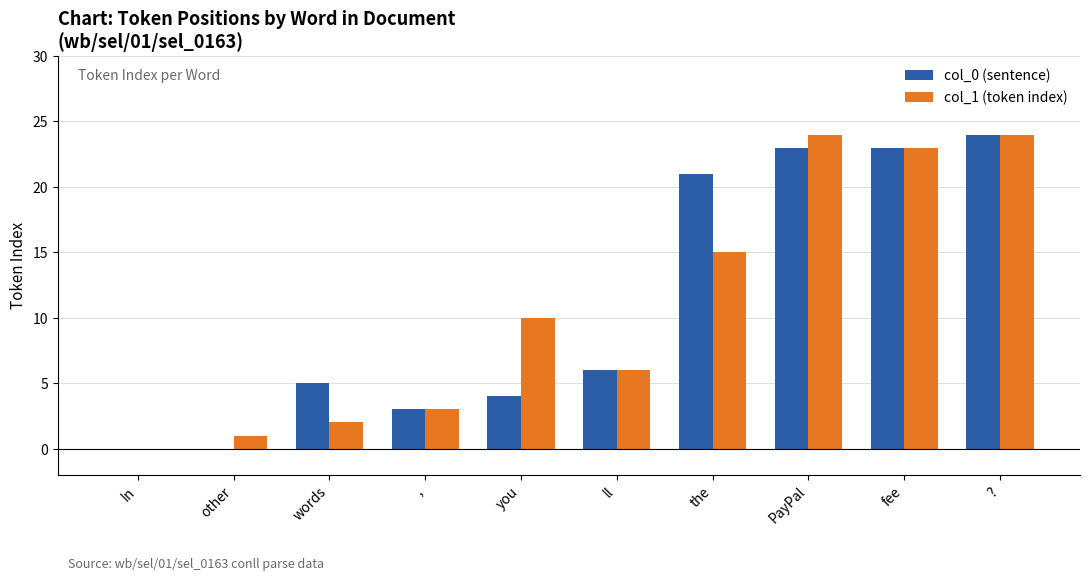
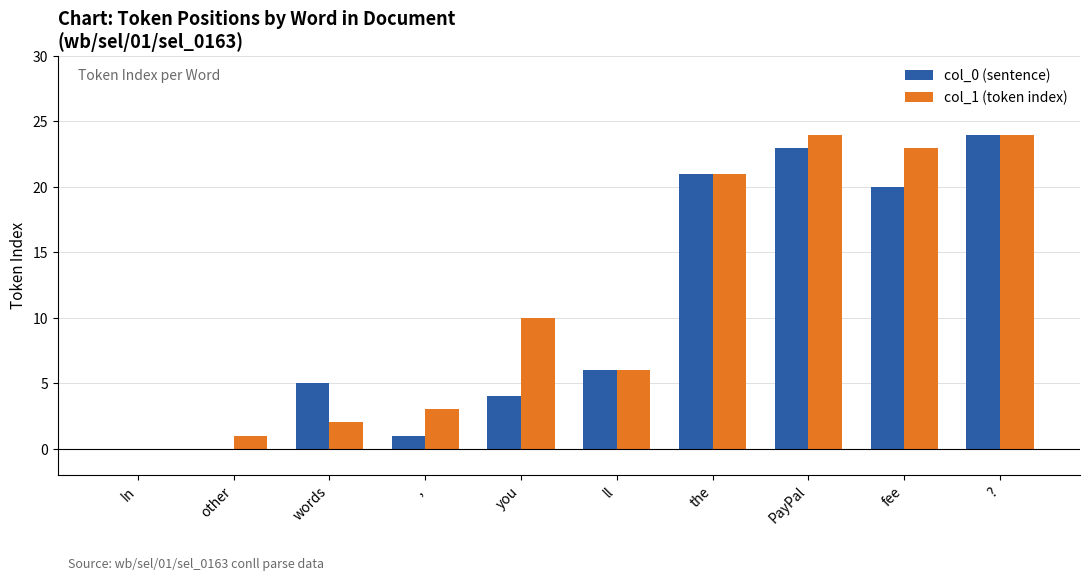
  {
    "col_0 (sentence)": {
      "In": 0,
      "other": 0,
      "words": 5,
-     ",": 3,
+     ",": 1,
      "you": 4,
      "ll": 6,
      "the": 21,
      "PayPal": 23,
-     "fee": 23,
+     "fee": 20,
      "?": 24
    },
    "col_1 (token index)": {
      "In": 0,
      "other": 1,
      "words": 2,
      ",": 3,
      "you": 10,
      "ll": 6,
-     "the": 15,
+     "the": 21,
      "PayPal": 24,
      "fee": 23,
      "?": 24
    }
  }
